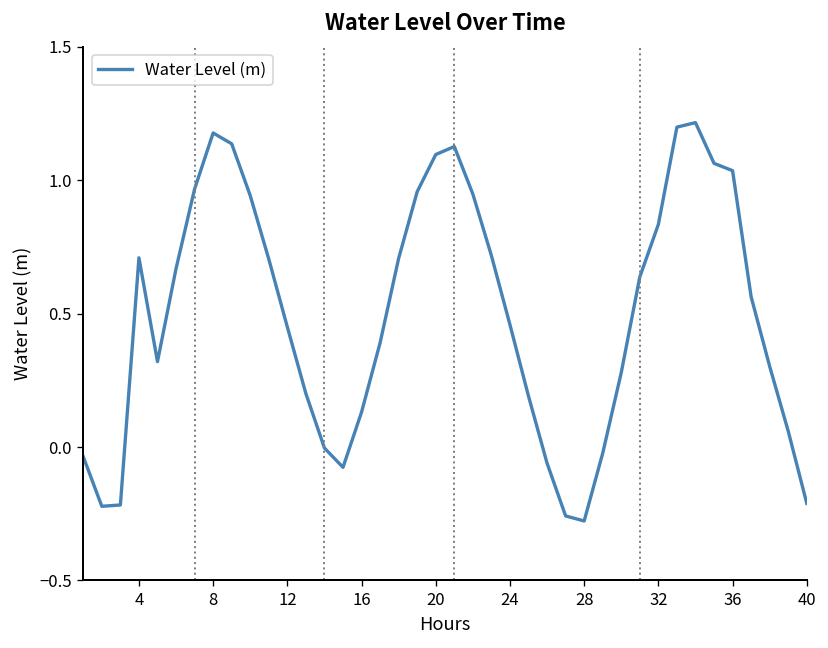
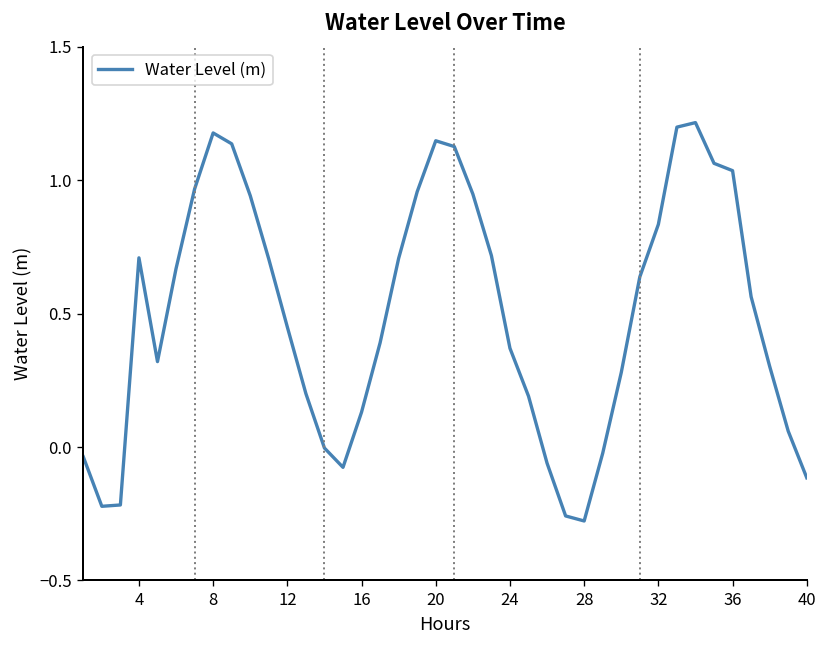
  {
    "4": 0.71,
    "8": 1.18,
    "12": 0.45,
    "16": 0.13,
-   "20": 1.10,
-   "24": 0.46,
+   "20": 1.15,
+   "24": 0.37,
    "28": -0.28,
    "32": 0.83,
    "36": 1.04,
-   "40": -0.21
+   "40": -0.12
  }
